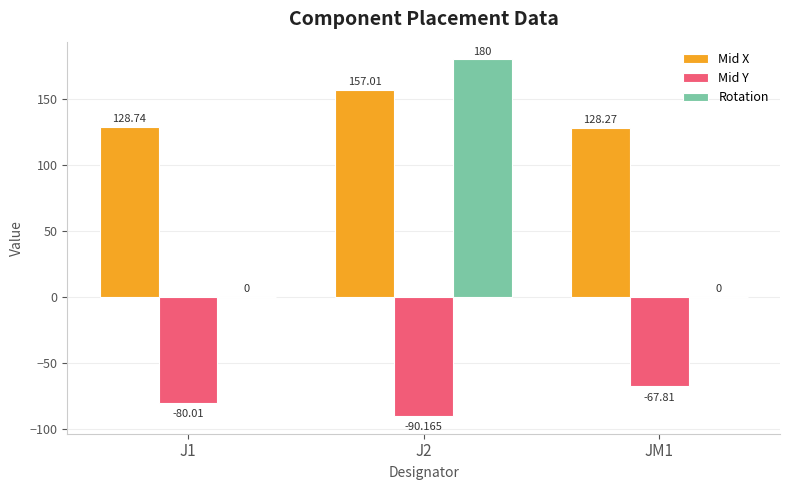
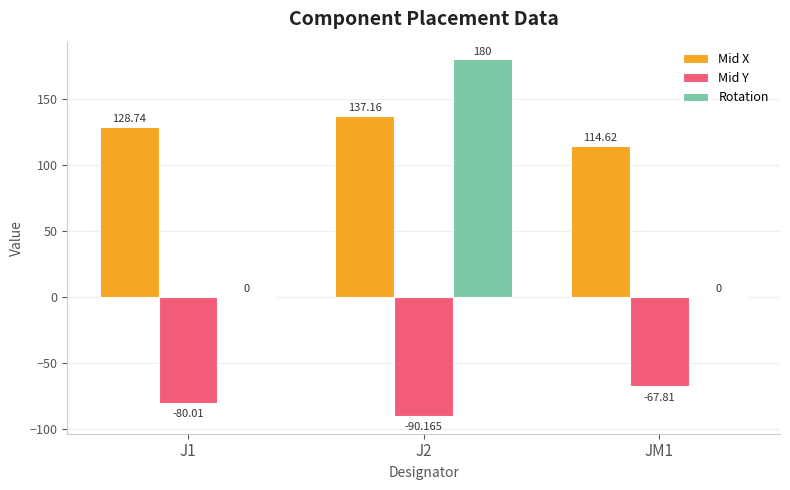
  {
    "Mid X": {
      "J1": 128.74,
-     "J2": 157.01,
-     "JM1": 128.27
+     "J2": 137.16,
+     "JM1": 114.62
    },
    "Mid Y": {
      "J1": -80.01,
      "J2": -90.165,
      "JM1": -67.81
    },
    "Rotation": {
      "J1": 0,
      "J2": 180,
      "JM1": 0
    }
  }
